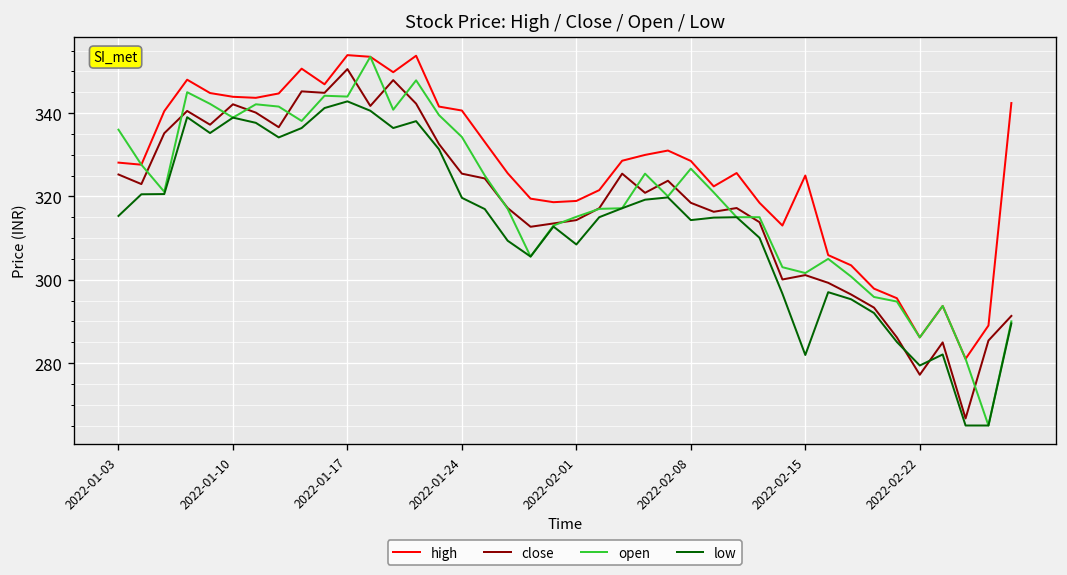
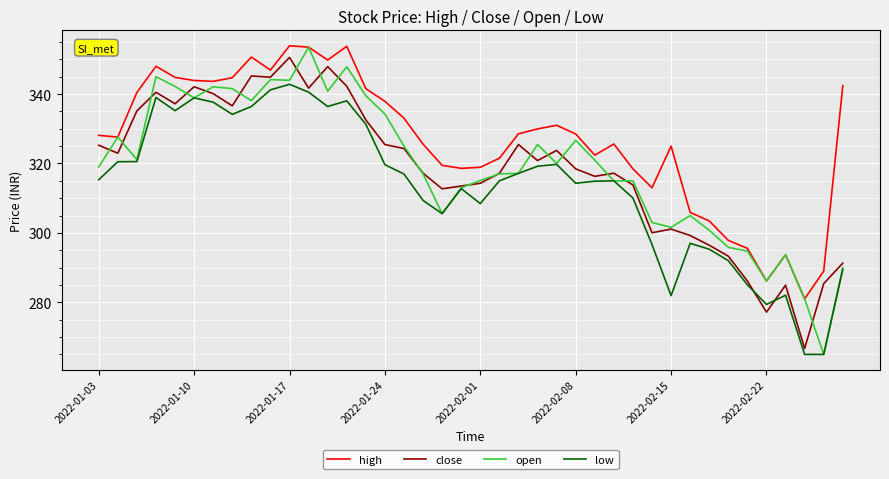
  {
    "high": {
      "2022-01-03": 328,
      "2022-01-10": 344,
      "2022-01-17": 354,
-     "2022-01-24": 341,
+     "2022-01-24": 338,
      "2022-02-01": 319,
      "2022-02-08": 329,
      "2022-02-15": 325
    },
    "close": {
      "2022-01-03": 325,
      "2022-01-10": 342,
      "2022-01-17": 351,
      "2022-01-24": 325,
      "2022-02-01": 314,
      "2022-02-08": 318,
      "2022-02-22": 277
    },
    "open": {
-     "2022-01-03": 336,
+     "2022-01-03": 319,
      "2022-01-17": 344,
      "2022-01-24": 334,
      "2022-02-01": 315,
      "2022-02-08": 327
    },
    "low": {
      "2022-01-03": 315,
      "2022-01-17": 343,
      "2022-01-24": 320,
      "2022-02-01": 308,
      "2022-02-08": 314,
      "2022-02-15": 282,
      "2022-02-22": 279
    }
  }
